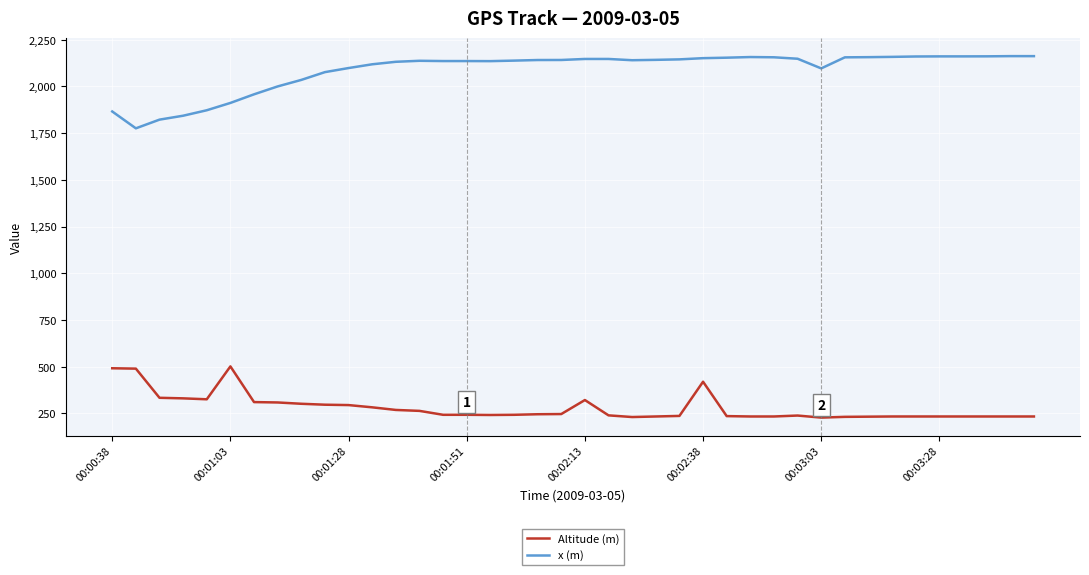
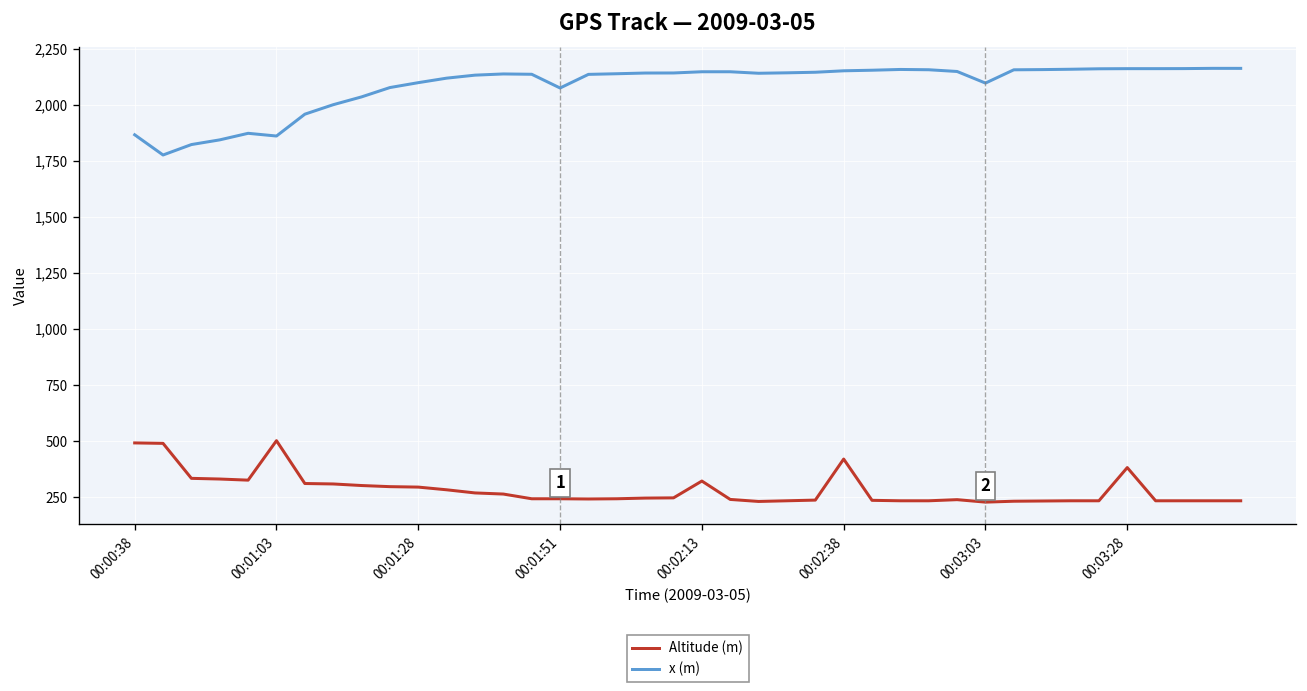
  {
    "Altitude (m)": {
      "00:00:38": "490",
      "00:01:03": "500",
      "00:01:28": "300",
      "00:02:13": "320",
      "00:02:38": "420",
-     "00:03:28": "230"
+     "00:03:28": "380"
    },
    "x (m)": {
      "00:00:38": "1,870",
-     "00:01:03": "1,910",
+     "00:01:03": "1,860",
      "00:01:28": "2,100",
-     "00:01:51": "2,140",
+     "00:01:51": "2,070",
      "00:02:13": "2,150",
      "00:02:38": "2,150",
      "00:03:03": "2,100",
      "00:03:28": "2,160"
    }
  }
